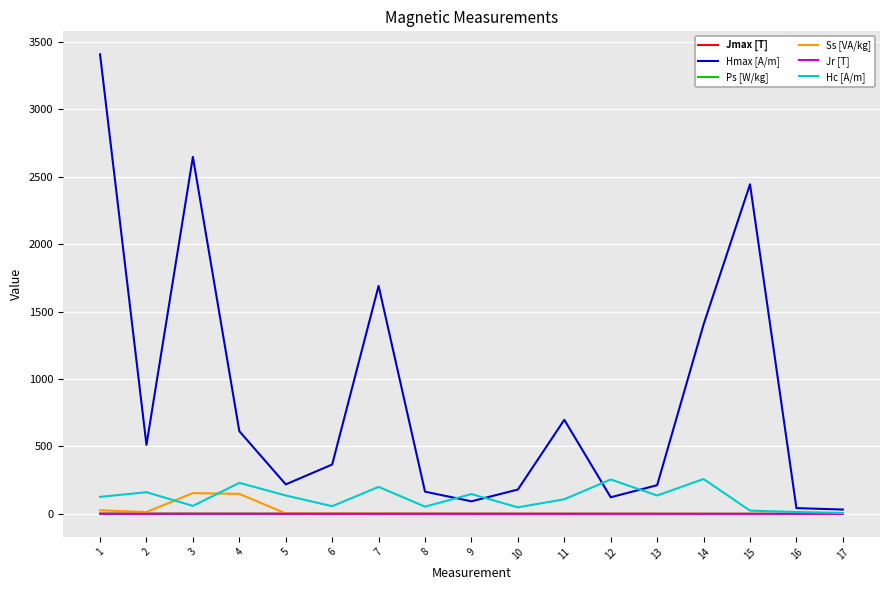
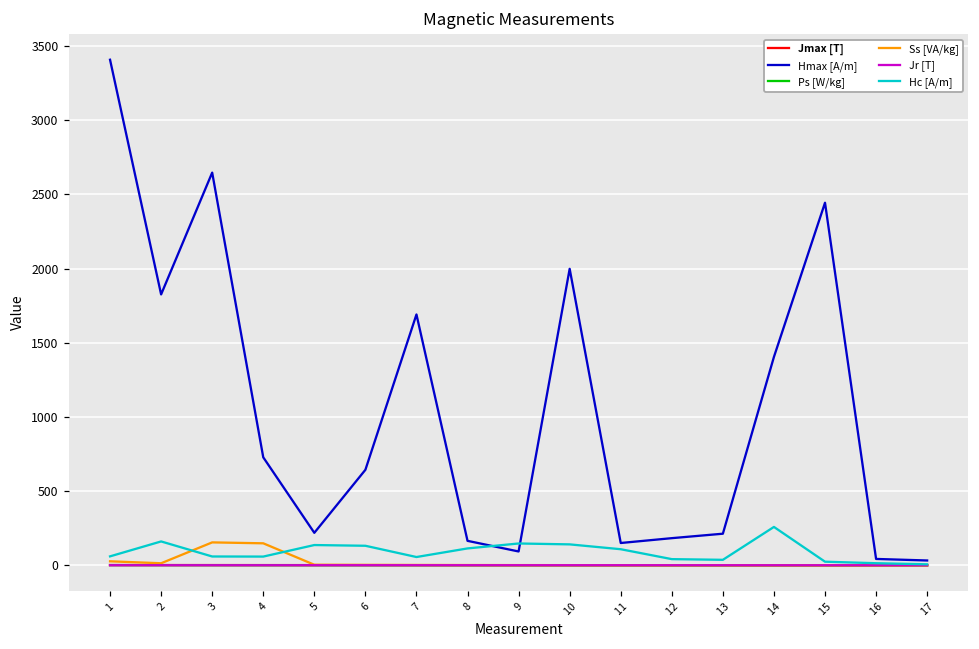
  {
    "Jr [T]": {
      "1": 0,
      "3": 0,
      "4": 0
    },
    "Hmax [A/m]": {
      "1": 3410,
-     "2": 510,
+     "2": 1830,
      "3": 2650,
-     "4": 610,
+     "4": 730,
      "5": 220,
-     "6": 370,
+     "6": 640,
      "7": 1690,
      "8": 160,
      "9": 90,
-     "10": 180,
-     "11": 700,
-     "12": 120,
+     "10": 2000,
+     "11": 150,
+     "12": 180,
      "13": 210,
      "14": 1400,
      "15": 2440,
      "16": 40,
      "17": 30
    },
    "Ss [VA/kg]": {
      "1": 30,
      "3": 150,
      "4": 150
    },
    "Hc [A/m]": {
-     "1": 130,
+     "1": 60,
      "2": 160,
      "3": 60,
-     "4": 230,
+     "4": 60,
      "5": 140,
-     "6": 60,
-     "7": 200,
-     "8": 50,
+     "6": 130,
+     "7": 60,
+     "8": 110,
      "9": 150,
-     "10": 50,
+     "10": 140,
      "11": 110,
-     "12": 250,
-     "13": 140,
+     "12": 40,
+     "13": 40,
      "14": 260,
      "15": 20
    }
  }
